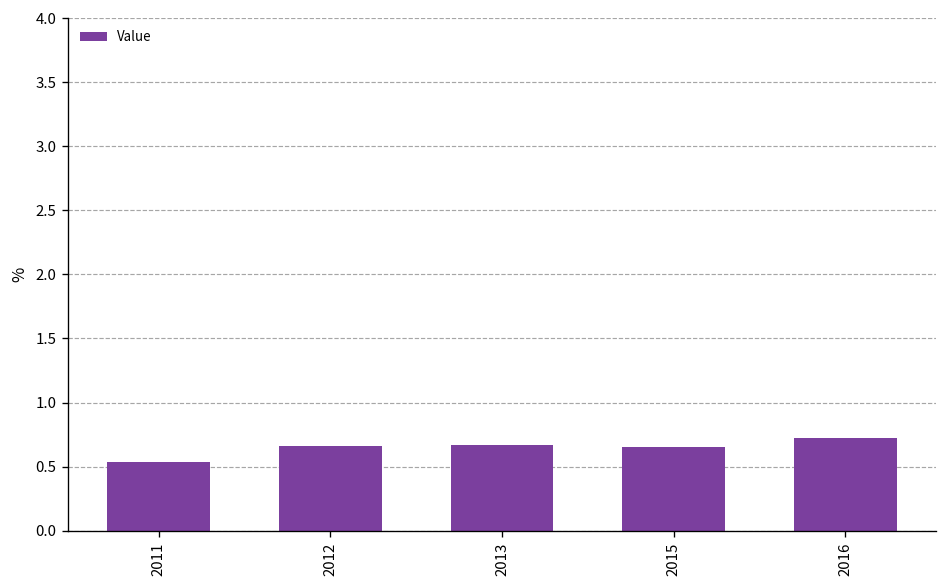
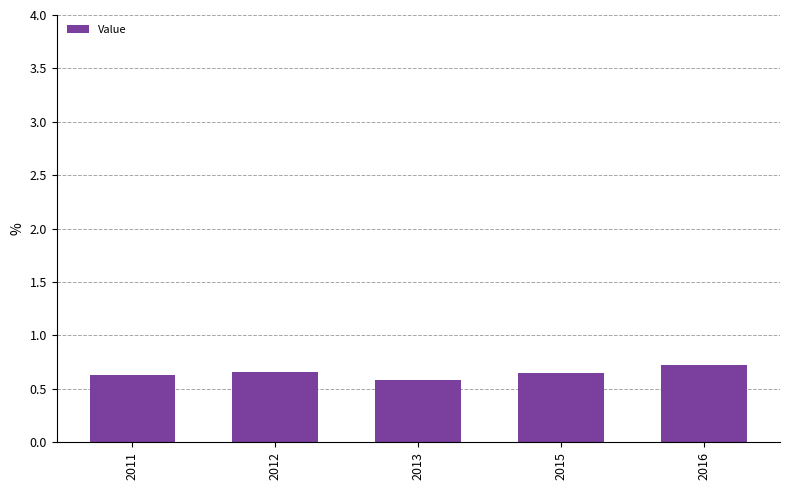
  {
-   "2011": 0.54,
+   "2011": 0.63,
    "2012": 0.66,
-   "2013": 0.67,
+   "2013": 0.58,
    "2015": 0.65,
    "2016": 0.72
  }
